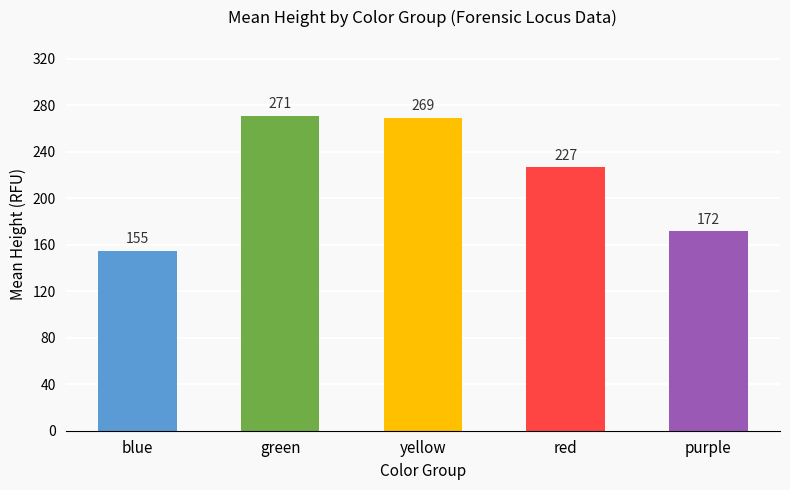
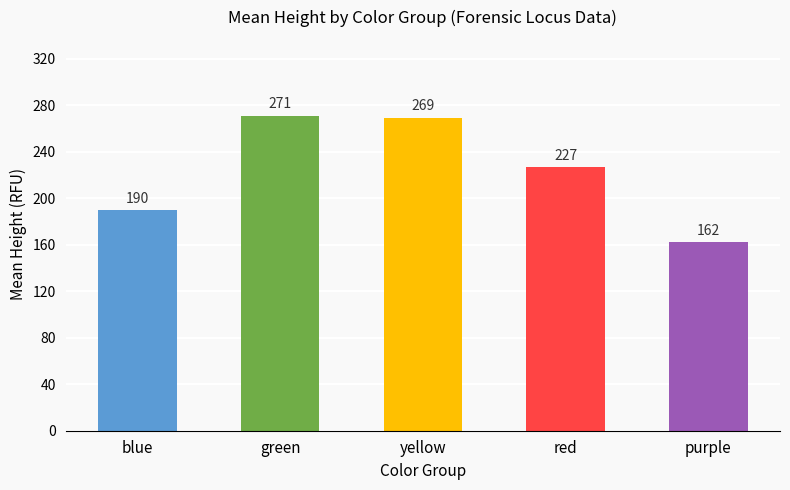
  {
-   "blue": 155,
+   "blue": 190,
    "green": 271,
    "yellow": 269,
    "red": 227,
-   "purple": 172
+   "purple": 162
  }
